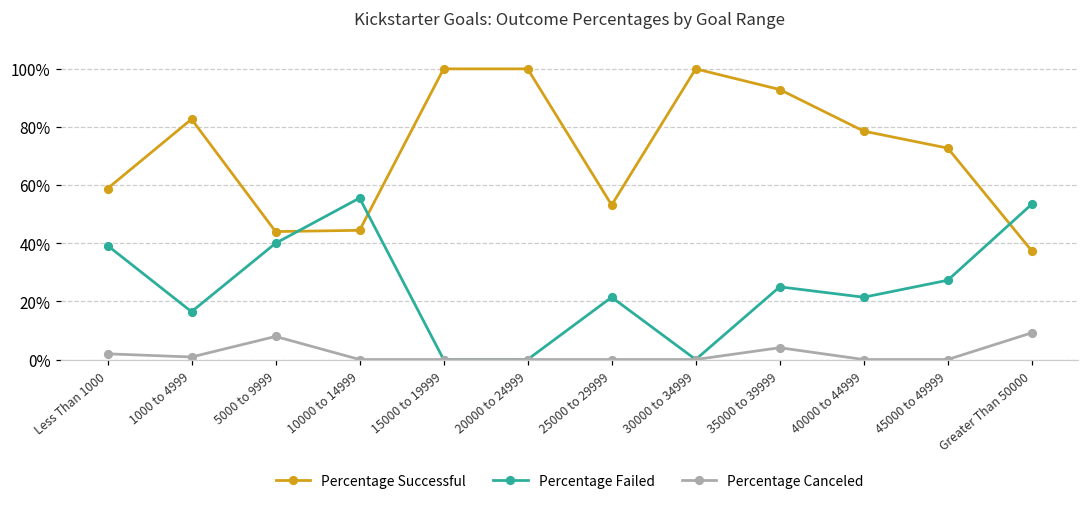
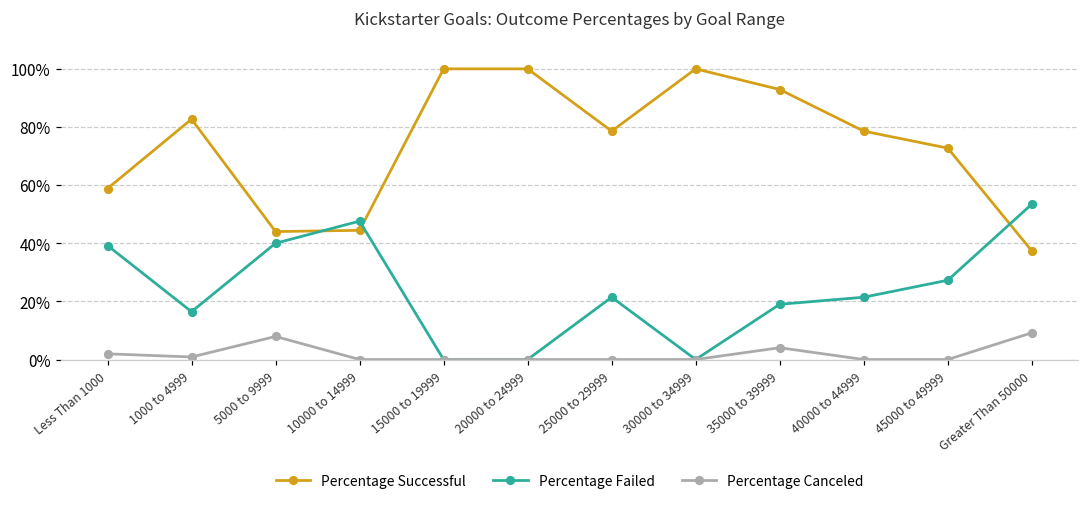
  {
    "Percentage Successful": {
      "Less Than 1000": "59%",
      "1000 to 4999": "83%",
      "5000 to 9999": "44%",
      "10000 to 14999": "44%",
      "15000 to 19999": "100%",
      "20000 to 24999": "100%",
-     "25000 to 29999": "53%",
+     "25000 to 29999": "79%",
      "30000 to 34999": "100%",
      "35000 to 39999": "93%",
      "40000 to 44999": "79%",
      "45000 to 49999": "73%",
      "Greater Than 50000": "37%"
    },
    "Percentage Failed": {
      "Less Than 1000": "39%",
      "1000 to 4999": "16%",
      "5000 to 9999": "40%",
-     "10000 to 14999": "56%",
+     "10000 to 14999": "48%",
      "25000 to 29999": "21%",
-     "35000 to 39999": "25%",
+     "35000 to 39999": "19%",
      "40000 to 44999": "21%",
      "45000 to 49999": "27%",
      "Greater Than 50000": "53%"
    },
    "Percentage Canceled": {
      "Less Than 1000": "2%",
      "1000 to 4999": "1%",
      "5000 to 9999": "8%",
      "10000 to 14999": "0%",
      "25000 to 29999": "0%",
      "35000 to 39999": "4%",
      "40000 to 44999": "0%",
      "45000 to 49999": "0%",
      "Greater Than 50000": "9%"
    }
  }
